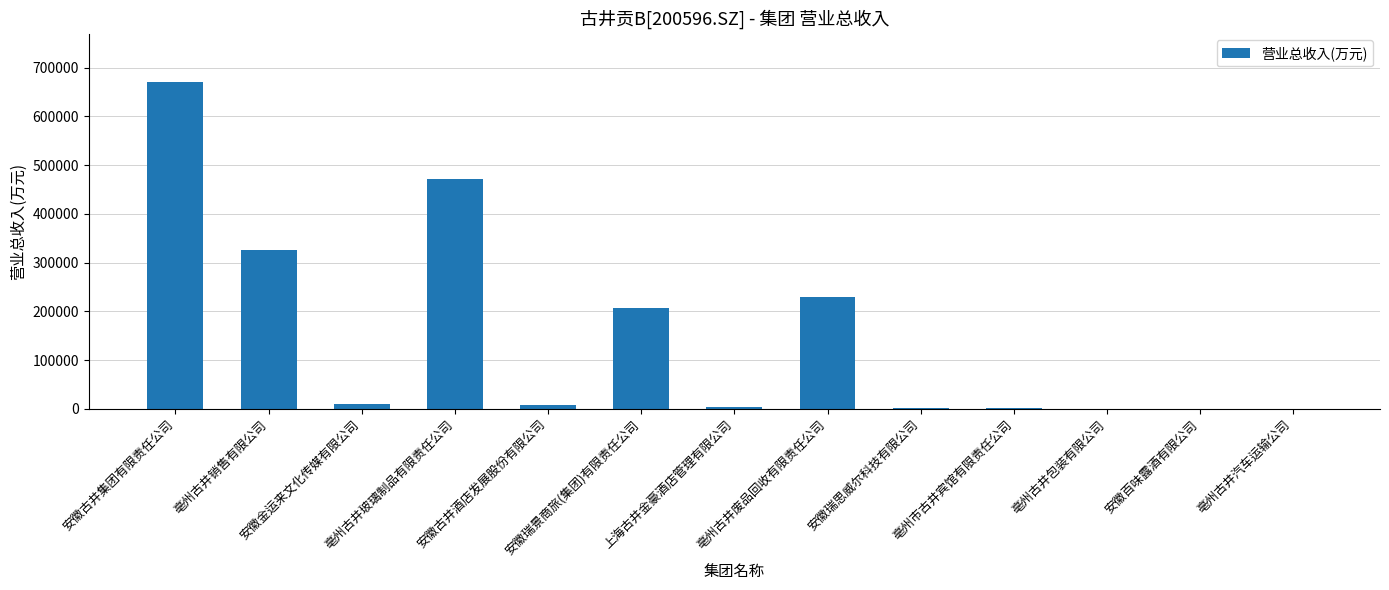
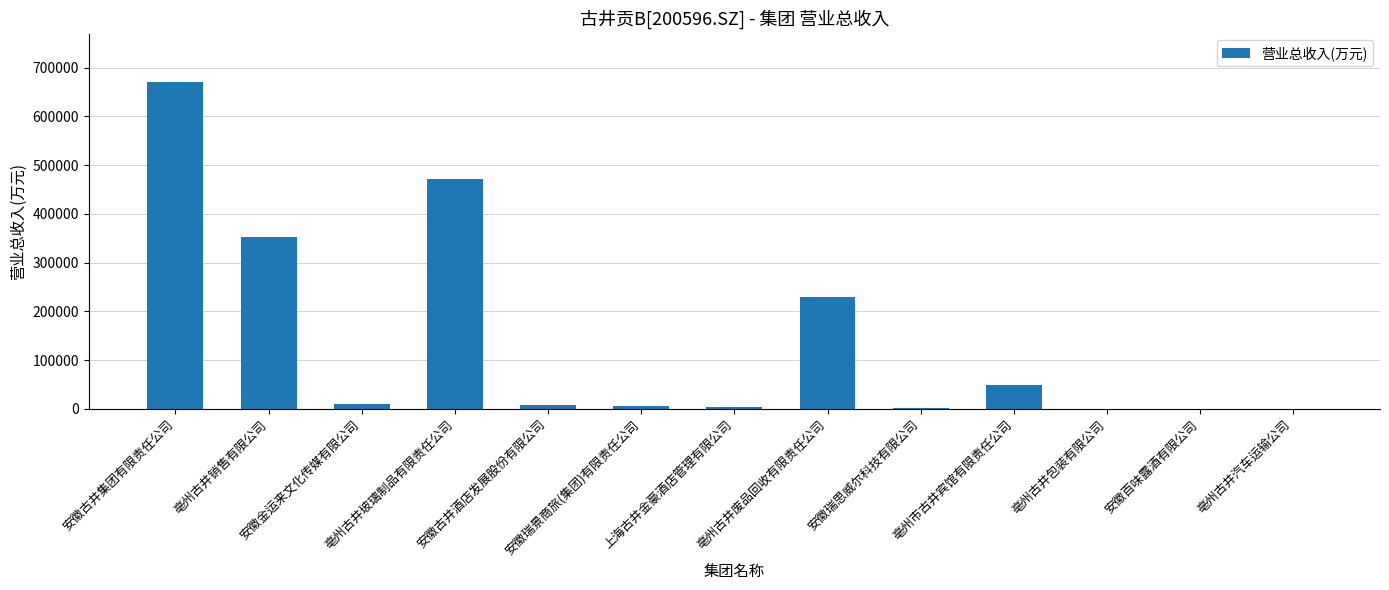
  {
    "安徽古井集团有限责任公司": 670000,
-   "亳州古井销售有限公司": 330000,
+   "亳州古井销售有限公司": 350000,
    "安徽金运来文化传媒有限公司": 10000,
    "亳州古井玻璃制品有限责任公司": 470000,
    "安徽古井酒店发展股份有限公司": 10000,
-   "安徽瑞景商旅(集团)有限责任公司": 210000,
+   "安徽瑞景商旅(集团)有限责任公司": 0,
    "亳州古井废品回收有限责任公司": 230000,
-   "亳州市古井宾馆有限责任公司": 0,
+   "亳州市古井宾馆有限责任公司": 50000,
    "亳州古井汽车运输公司": 0
  }
